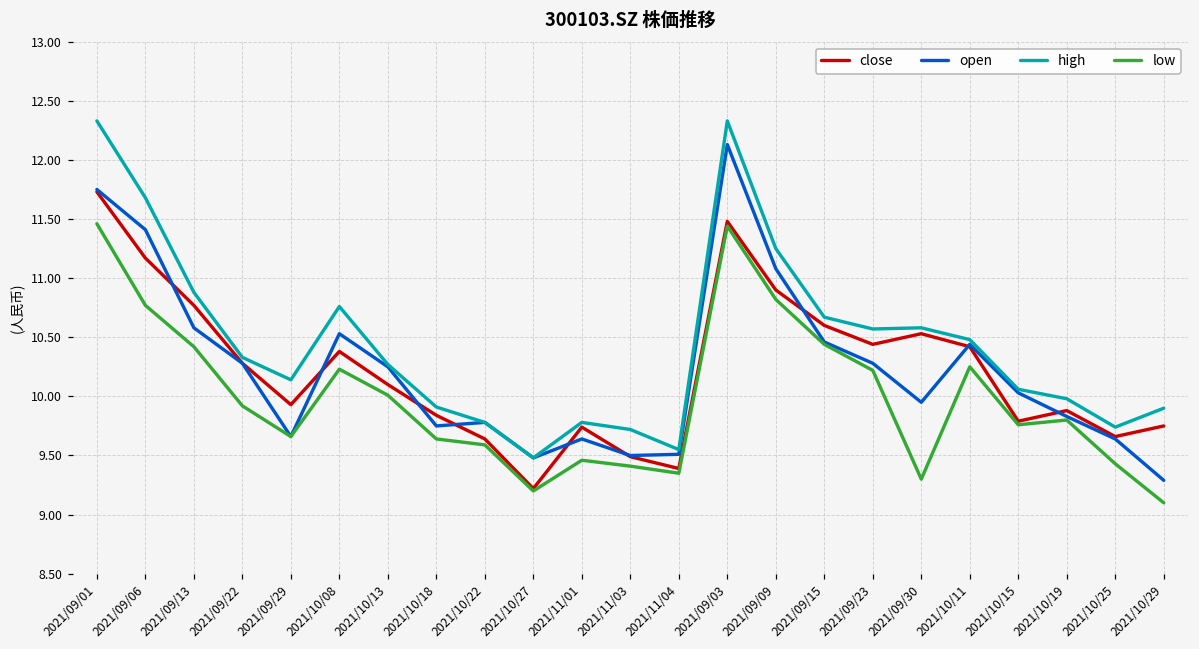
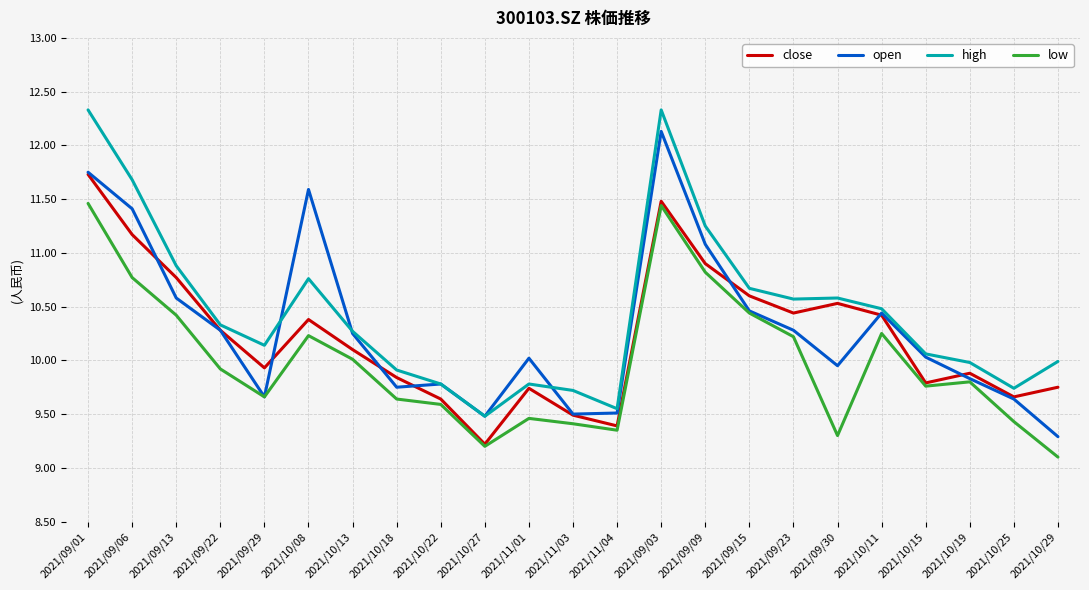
  {
    "close": {
      "2021/09/06": 11.17,
      "2021/09/13": 10.77,
      "2021/09/29": 9.93,
      "2021/10/08": 10.38,
      "2021/10/13": 10.10,
      "2021/10/18": 9.84,
      "2021/10/22": 9.64,
      "2021/11/01": 9.74,
      "2021/11/04": 9.39,
      "2021/09/03": 11.48,
      "2021/09/09": 10.90,
      "2021/09/15": 10.60,
      "2021/09/23": 10.44,
      "2021/09/30": 10.53,
      "2021/10/15": 9.79,
      "2021/10/19": 9.88,
      "2021/10/29": 9.75
    },
    "open": {
      "2021/09/06": 11.41,
      "2021/09/13": 10.58,
-     "2021/10/08": 10.53,
+     "2021/10/08": 11.59,
      "2021/10/18": 9.75,
-     "2021/11/01": 9.64,
+     "2021/11/01": 10.02,
      "2021/11/04": 9.51,
      "2021/09/03": 12.13,
      "2021/09/09": 11.08,
      "2021/09/23": 10.28,
      "2021/09/30": 9.95,
      "2021/10/15": 10.03,
      "2021/10/19": 9.83,
      "2021/10/29": 9.29
    },
    "high": {
      "2021/09/01": 12.33,
      "2021/09/06": 11.68,
      "2021/09/13": 10.88,
      "2021/09/22": 10.33,
      "2021/09/29": 10.14,
      "2021/10/08": 10.76,
      "2021/10/18": 9.91,
      "2021/11/01": 9.78,
      "2021/11/03": 9.72,
      "2021/11/04": 9.55,
      "2021/09/03": 12.33,
      "2021/09/09": 11.25,
      "2021/09/15": 10.67,
      "2021/09/23": 10.57,
      "2021/09/30": 10.58,
      "2021/10/11": 10.48,
      "2021/10/15": 10.06,
      "2021/10/19": 9.98,
      "2021/10/25": 9.74,
-     "2021/10/29": 9.90
+     "2021/10/29": 9.99
    },
    "low": {
      "2021/09/01": 11.46,
      "2021/09/06": 10.77,
      "2021/09/13": 10.42,
      "2021/09/22": 9.92,
      "2021/10/08": 10.23,
      "2021/10/13": 10.01,
      "2021/10/18": 9.64,
      "2021/10/22": 9.59,
      "2021/11/01": 9.46,
      "2021/11/03": 9.41,
      "2021/11/04": 9.35,
      "2021/09/03": 11.44,
      "2021/09/09": 10.82,
      "2021/09/23": 10.22,
      "2021/09/30": 9.30,
      "2021/10/11": 10.25,
      "2021/10/15": 9.76,
      "2021/10/19": 9.80,
      "2021/10/25": 9.43,
      "2021/10/29": 9.10
    }
  }
